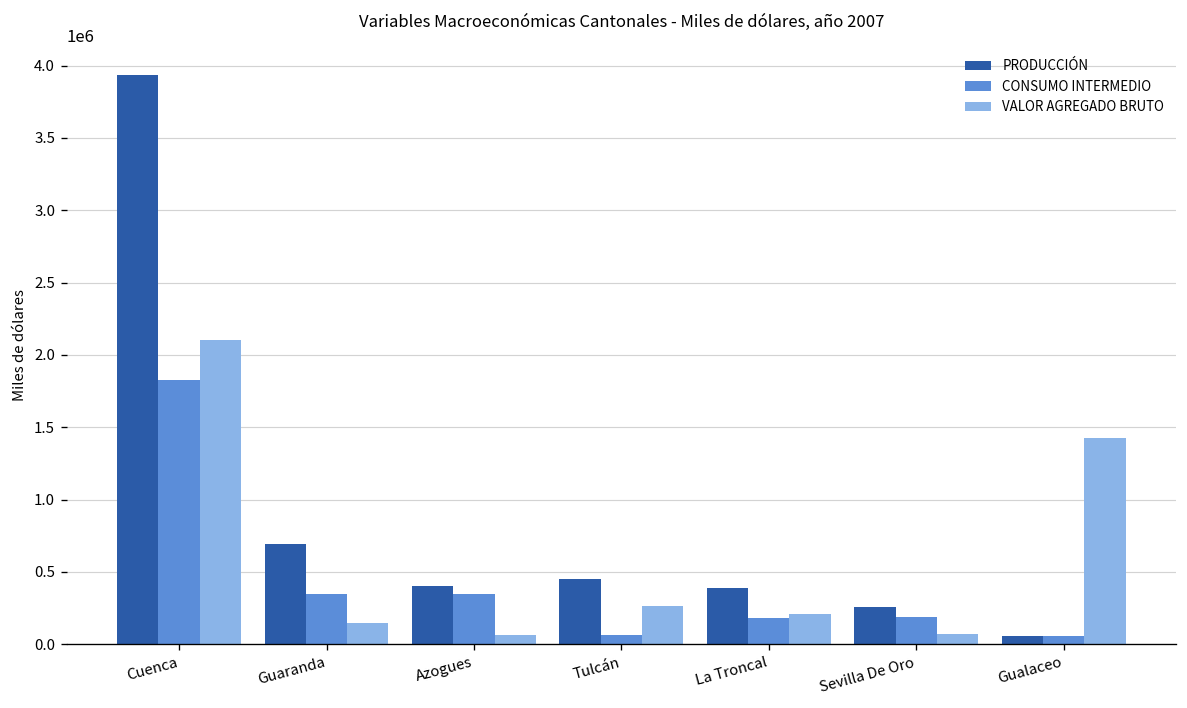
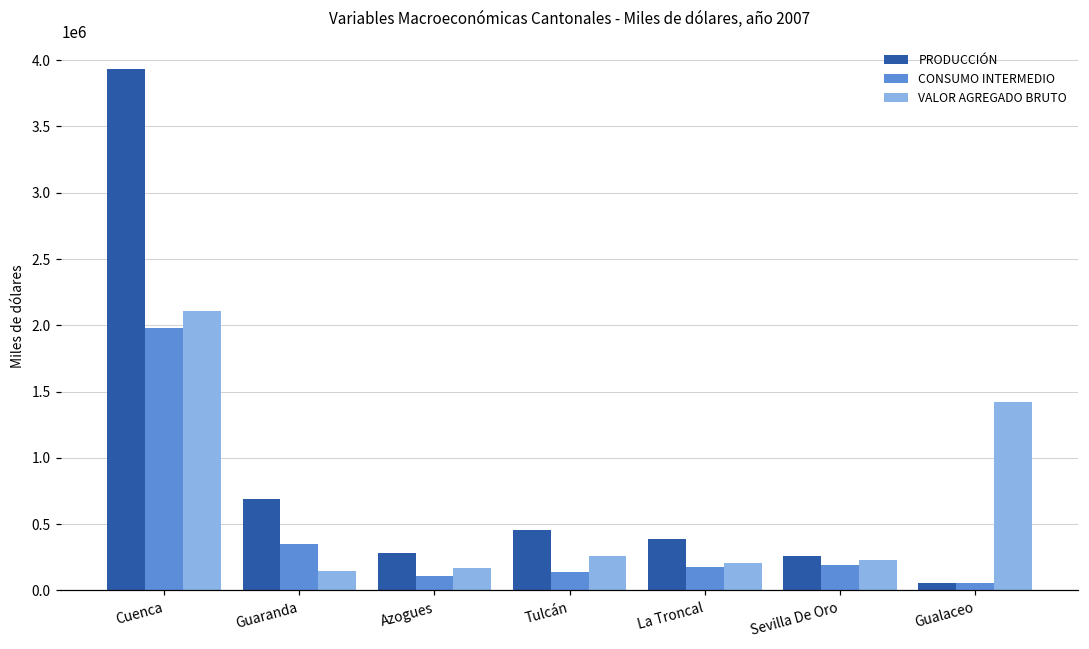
  {
    "PRODUCCIÓN": {
      "Cuenca": 3930000,
      "Guaranda": 690000,
-     "Azogues": 400000,
+     "Azogues": 280000,
      "Tulcán": 450000,
      "La Troncal": 390000,
      "Sevilla De Oro": 260000,
      "Gualaceo": 60000
    },
    "CONSUMO INTERMEDIO": {
-     "Cuenca": 1830000,
+     "Cuenca": 1980000,
      "Guaranda": 350000,
-     "Azogues": 350000,
-     "Tulcán": 60000,
+     "Azogues": 110000,
+     "Tulcán": 140000,
      "La Troncal": 180000,
      "Sevilla De Oro": 190000,
      "Gualaceo": 60000
    },
    "VALOR AGREGADO BRUTO": {
      "Cuenca": 2100000,
      "Guaranda": 150000,
-     "Azogues": 60000,
+     "Azogues": 170000,
      "Tulcán": 260000,
      "La Troncal": 210000,
-     "Sevilla De Oro": 70000,
+     "Sevilla De Oro": 230000,
      "Gualaceo": 1420000
    }
  }
